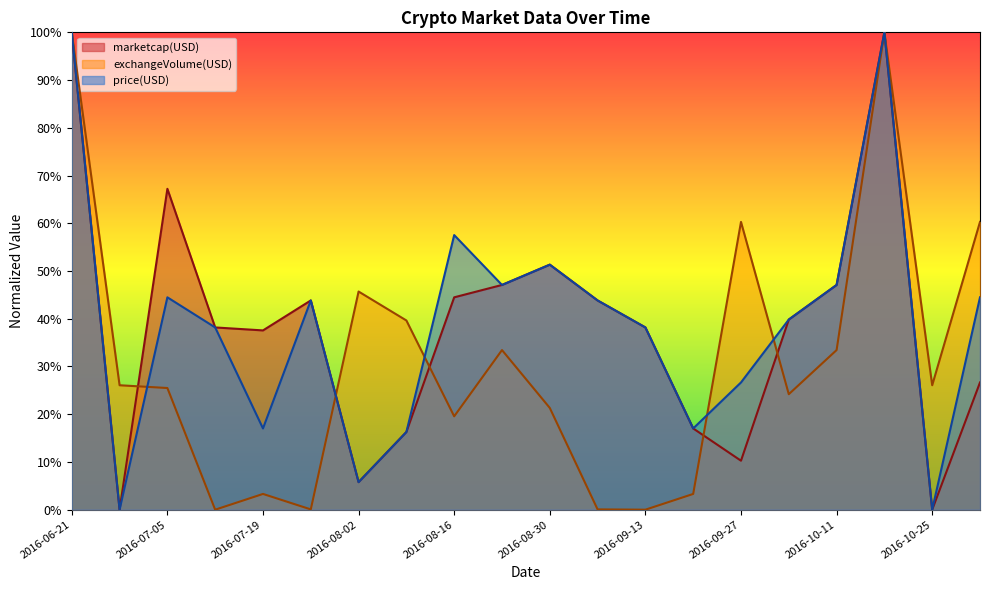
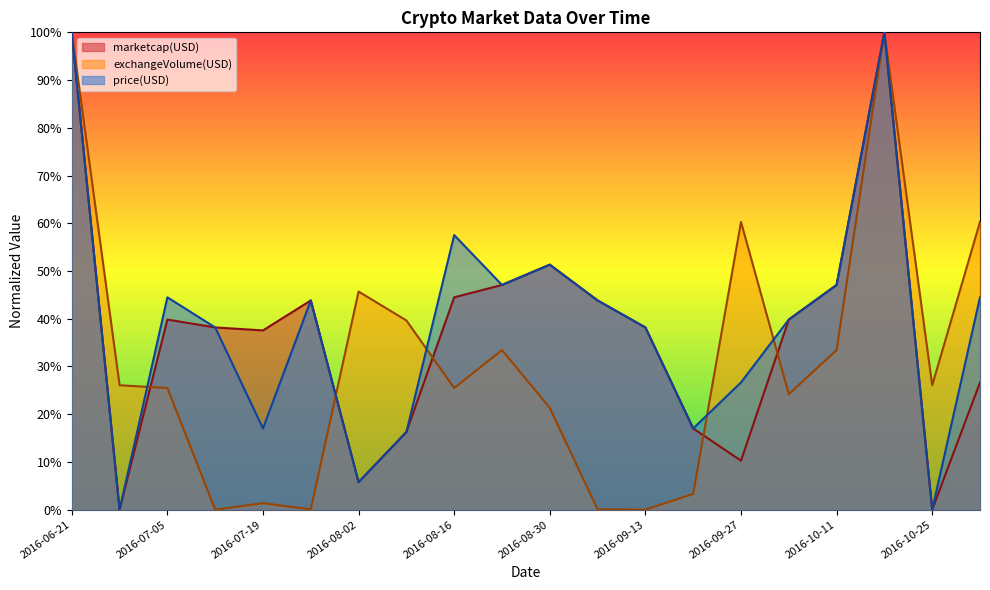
  {
    "marketcap(USD)": {
-     "2016-07-05": "67%",
+     "2016-07-05": "40%",
      "2016-07-19": "38%",
      "2016-08-16": "44%",
      "2016-09-27": "10%"
    },
    "exchangeVolume(USD)": {
      "2016-07-05": "25%",
-     "2016-07-19": "3%",
+     "2016-07-19": "1%",
      "2016-08-02": "46%",
-     "2016-08-16": "20%",
+     "2016-08-16": "25%",
      "2016-08-30": "21%",
      "2016-09-13": "0%",
      "2016-09-27": "60%",
      "2016-10-11": "33%",
      "2016-10-25": "26%"
    },
    "price(USD)": {
      "2016-07-05": "44%",
      "2016-07-19": "17%",
      "2016-08-16": "58%",
      "2016-09-27": "27%"
    }
  }
